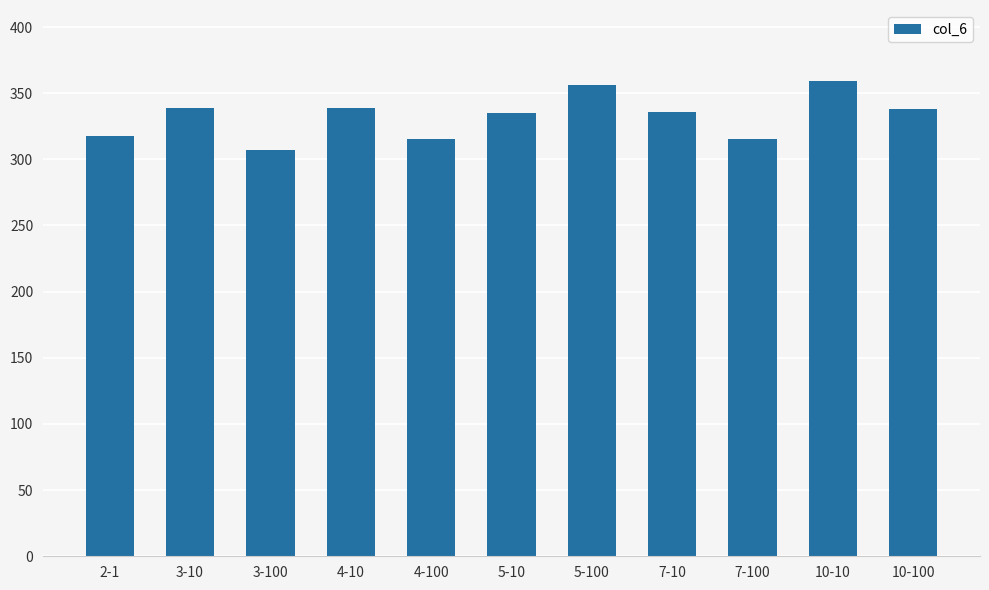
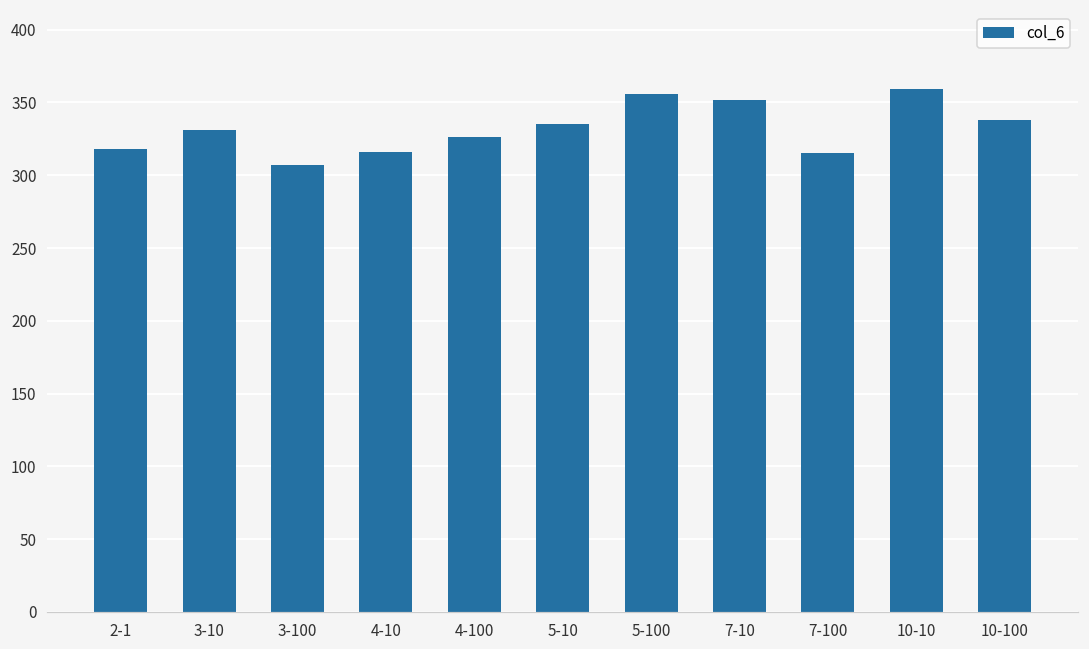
  {
    "2-1": 318,
-   "3-10": 339,
+   "3-10": 331,
    "3-100": 307,
-   "4-10": 339,
-   "4-100": 315,
+   "4-10": 316,
+   "4-100": 326,
    "5-10": 335,
    "5-100": 356,
-   "7-10": 336,
+   "7-10": 352,
    "7-100": 315,
    "10-10": 359,
    "10-100": 338
  }
